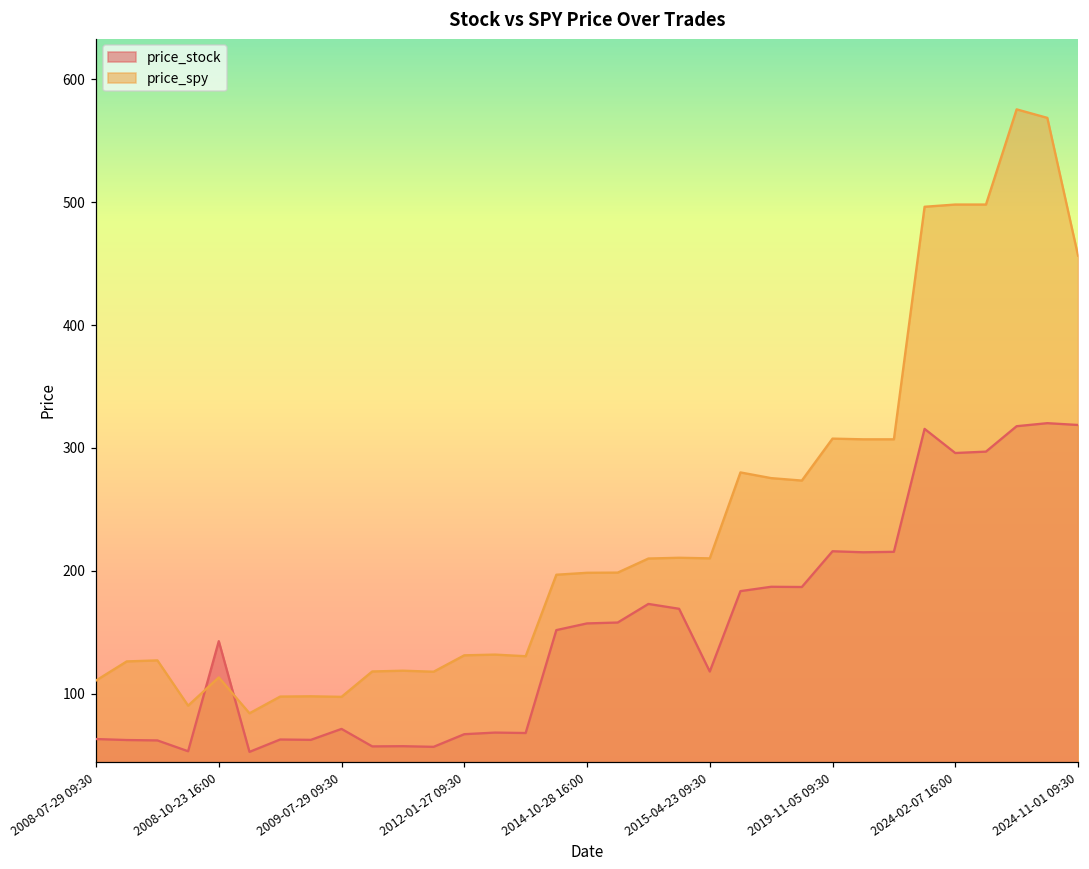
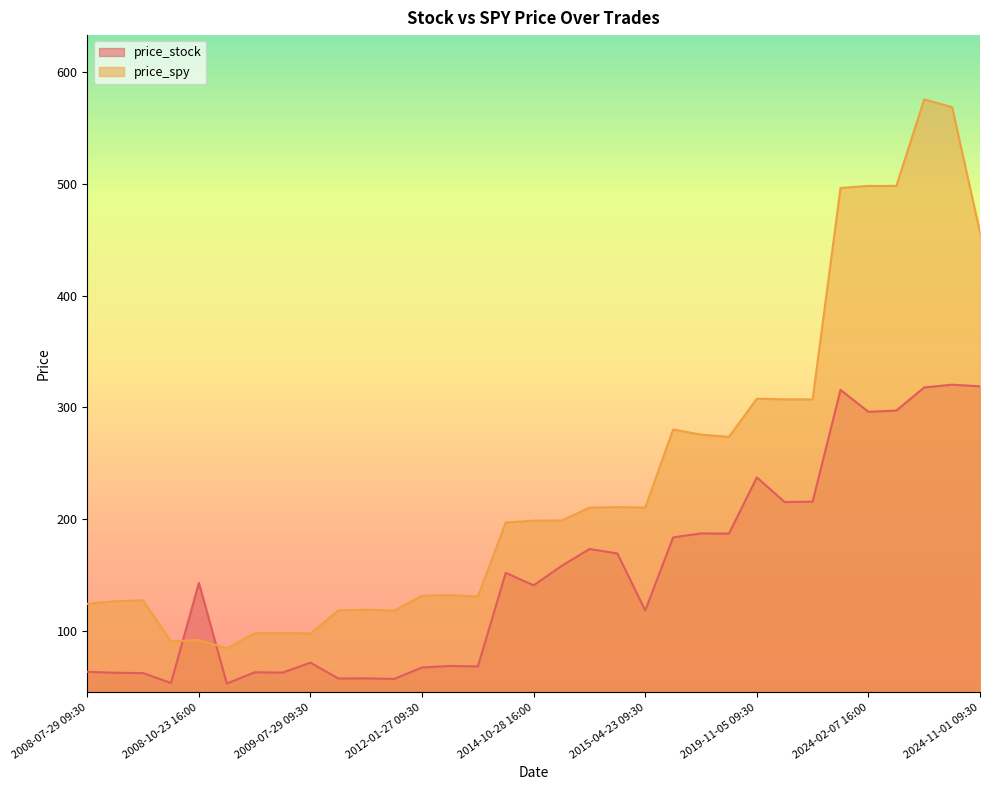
  {
    "price_stock": {
      "2008-07-29 09:30": 63,
      "2008-10-23 16:00": 143,
      "2009-07-29 09:30": 71,
      "2012-01-27 09:30": 67,
-     "2014-10-28 16:00": 157,
+     "2014-10-28 16:00": 141,
      "2015-04-23 09:30": 118,
-     "2019-11-05 09:30": 216,
+     "2019-11-05 09:30": 237,
      "2024-02-07 16:00": 296,
      "2024-11-01 09:30": 319
    },
    "price_spy": {
-     "2008-07-29 09:30": 111,
-     "2008-10-23 16:00": 113,
+     "2008-07-29 09:30": 124,
+     "2008-10-23 16:00": 92,
      "2009-07-29 09:30": 97,
      "2012-01-27 09:30": 131,
      "2014-10-28 16:00": 198,
      "2015-04-23 09:30": 210,
      "2019-11-05 09:30": 308,
      "2024-02-07 16:00": 498,
      "2024-11-01 09:30": 457
    }
  }
